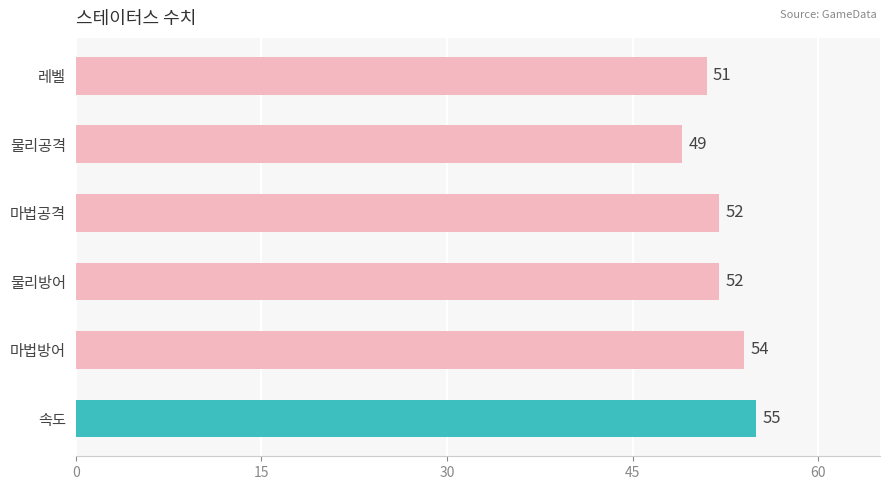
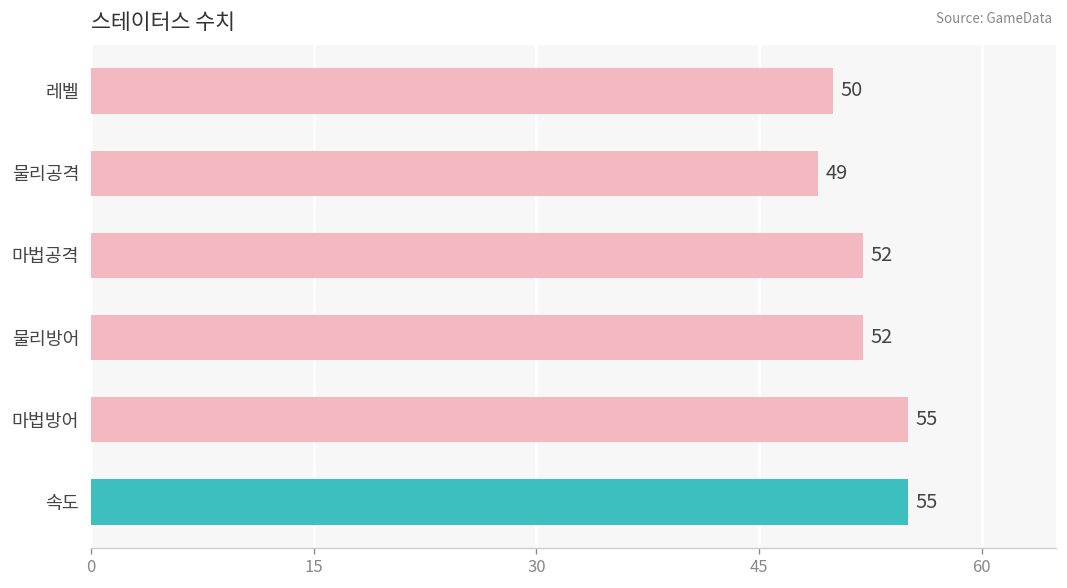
  {
-   "레벨": 51,
+   "레벨": 50,
    "물리공격": 49,
    "마법공격": 52,
    "물리방어": 52,
-   "마법방어": 54,
+   "마법방어": 55,
    "속도": 55
  }
